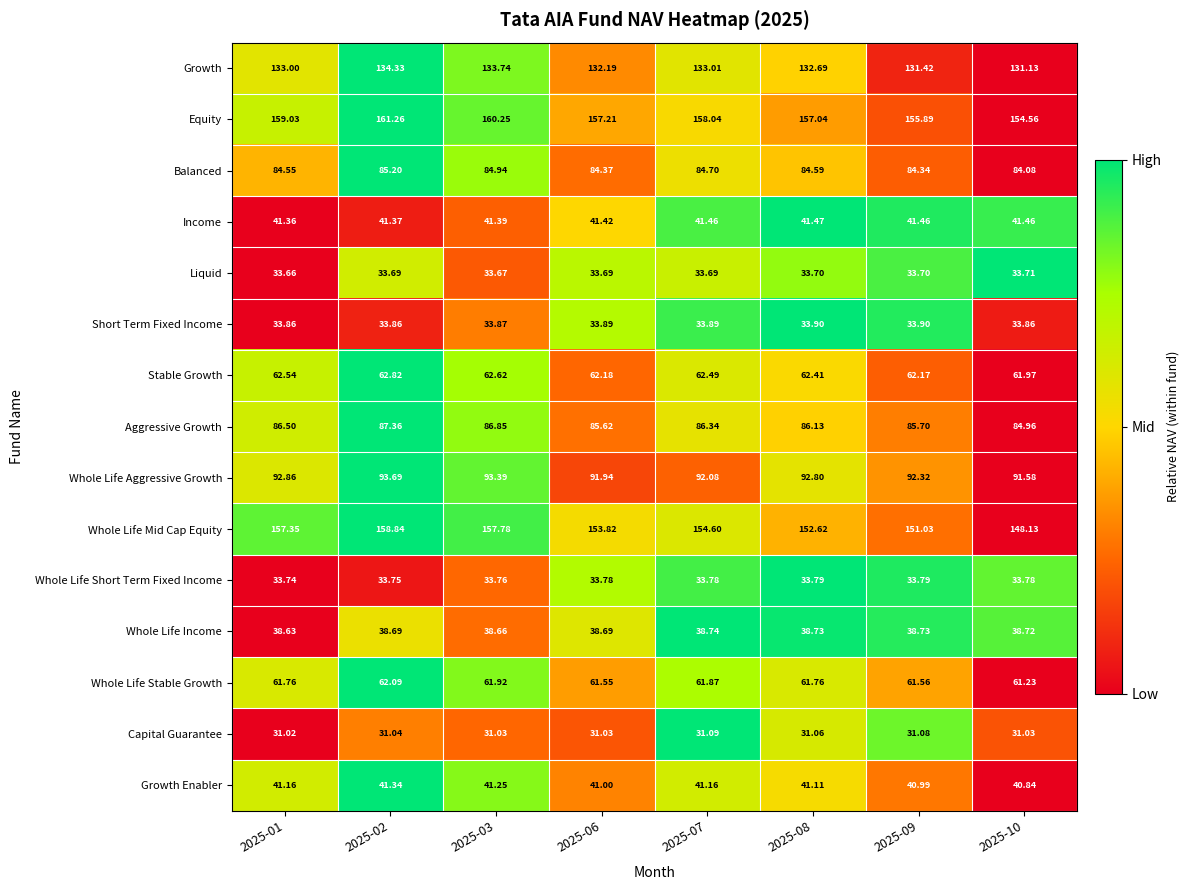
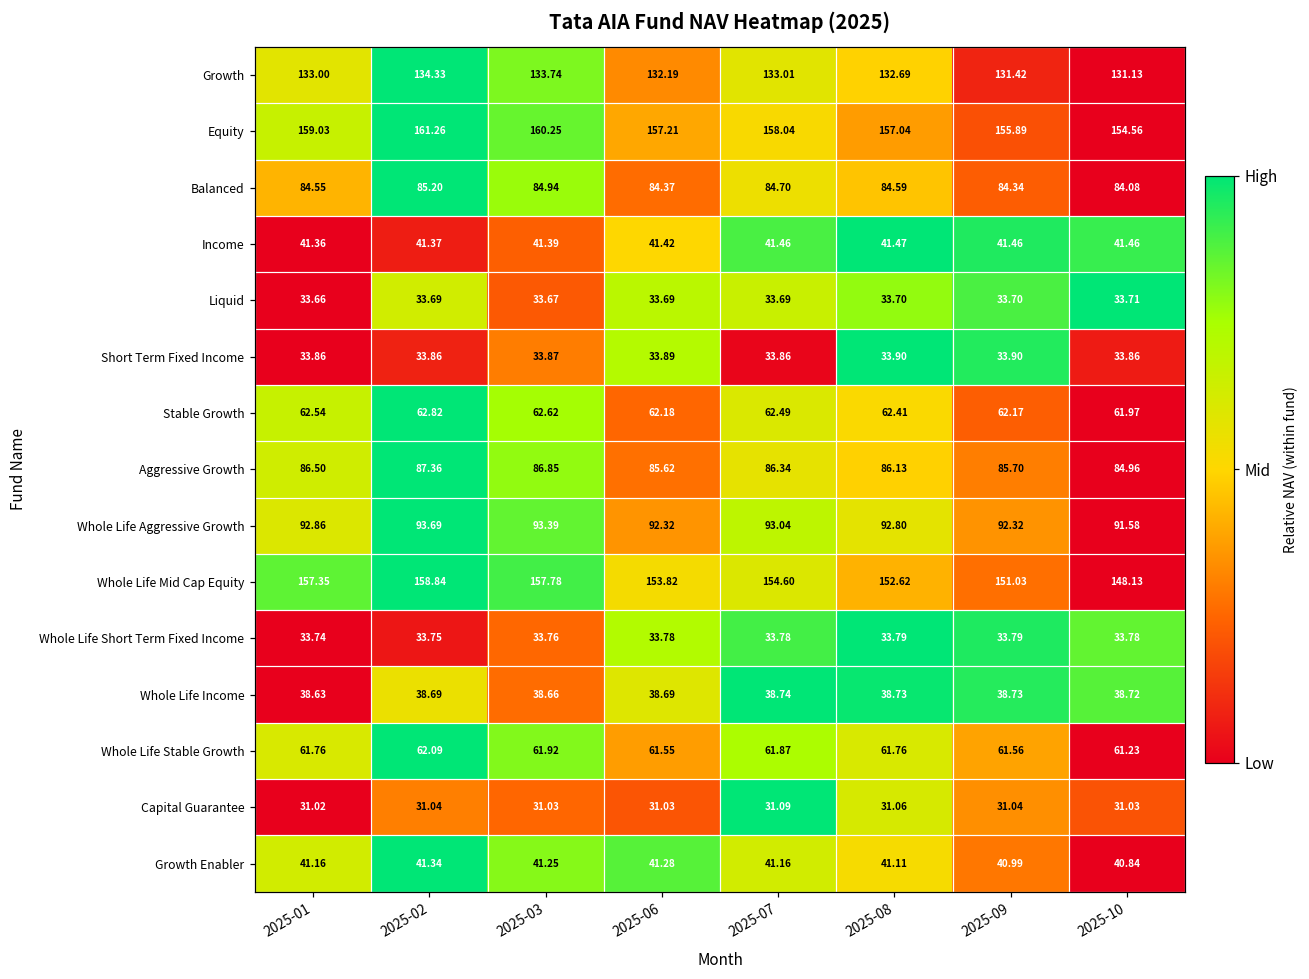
  {
    "Growth": {
      "2025-01": 133.00,
      "2025-02": 134.33,
      "2025-03": 133.74,
      "2025-06": 132.19,
      "2025-07": 133.01,
      "2025-08": 132.69,
      "2025-09": 131.42,
      "2025-10": 131.13
    },
    "Equity": {
      "2025-01": 159.03,
      "2025-02": 161.26,
      "2025-03": 160.25,
      "2025-06": 157.21,
      "2025-07": 158.04,
      "2025-08": 157.04,
      "2025-09": 155.89,
      "2025-10": 154.56
    },
    "Balanced": {
      "2025-01": 84.55,
      "2025-02": 85.20,
      "2025-03": 84.94,
      "2025-06": 84.37,
      "2025-07": 84.70,
      "2025-08": 84.59,
      "2025-09": 84.34,
      "2025-10": 84.08
    },
    "Income": {
      "2025-01": 41.36,
      "2025-02": 41.37,
      "2025-03": 41.39,
      "2025-06": 41.42,
      "2025-07": 41.46,
      "2025-08": 41.47,
      "2025-09": 41.46,
      "2025-10": 41.46
    },
    "Liquid": {
      "2025-01": 33.66,
      "2025-02": 33.69,
      "2025-03": 33.67,
      "2025-06": 33.69,
      "2025-07": 33.69,
      "2025-08": 33.70,
      "2025-09": 33.70,
      "2025-10": 33.71
    },
    "Short Term Fixed Income": {
      "2025-01": 33.86,
      "2025-02": 33.86,
      "2025-03": 33.87,
      "2025-06": 33.89,
-     "2025-07": 33.89,
+     "2025-07": 33.86,
      "2025-08": 33.90,
      "2025-09": 33.90,
      "2025-10": 33.86
    },
    "Stable Growth": {
      "2025-01": 62.54,
      "2025-02": 62.82,
      "2025-03": 62.62,
      "2025-06": 62.18,
      "2025-07": 62.49,
      "2025-08": 62.41,
      "2025-09": 62.17,
      "2025-10": 61.97
    },
    "Aggressive Growth": {
      "2025-01": 86.50,
      "2025-02": 87.36,
      "2025-03": 86.85,
      "2025-06": 85.62,
      "2025-07": 86.34,
      "2025-08": 86.13,
      "2025-09": 85.70,
      "2025-10": 84.96
    },
    "Whole Life Aggressive Growth": {
      "2025-01": 92.86,
      "2025-02": 93.69,
      "2025-03": 93.39,
-     "2025-06": 91.94,
-     "2025-07": 92.08,
+     "2025-06": 92.32,
+     "2025-07": 93.04,
      "2025-08": 92.80,
      "2025-09": 92.32,
      "2025-10": 91.58
    },
    "Whole Life Mid Cap Equity": {
      "2025-01": 157.35,
      "2025-02": 158.84,
      "2025-03": 157.78,
      "2025-06": 153.82,
      "2025-07": 154.60,
      "2025-08": 152.62,
      "2025-09": 151.03,
      "2025-10": 148.13
    },
    "Whole Life Short Term Fixed Income": {
      "2025-01": 33.74,
      "2025-02": 33.75,
      "2025-03": 33.76,
      "2025-06": 33.78,
      "2025-07": 33.78,
      "2025-08": 33.79,
      "2025-09": 33.79,
      "2025-10": 33.78
    },
    "Whole Life Income": {
      "2025-01": 38.63,
      "2025-02": 38.69,
      "2025-03": 38.66,
      "2025-06": 38.69,
      "2025-07": 38.74,
      "2025-08": 38.73,
      "2025-09": 38.73,
      "2025-10": 38.72
    },
    "Whole Life Stable Growth": {
      "2025-01": 61.76,
      "2025-02": 62.09,
      "2025-03": 61.92,
      "2025-06": 61.55,
      "2025-07": 61.87,
      "2025-08": 61.76,
      "2025-09": 61.56,
      "2025-10": 61.23
    },
    "Capital Guarantee": {
      "2025-01": 31.02,
      "2025-02": 31.04,
      "2025-03": 31.03,
      "2025-06": 31.03,
      "2025-07": 31.09,
      "2025-08": 31.06,
-     "2025-09": 31.08,
+     "2025-09": 31.04,
      "2025-10": 31.03
    },
    "Growth Enabler": {
      "2025-01": 41.16,
      "2025-02": 41.34,
      "2025-03": 41.25,
-     "2025-06": 41.00,
+     "2025-06": 41.28,
      "2025-07": 41.16,
      "2025-08": 41.11,
      "2025-09": 40.99,
      "2025-10": 40.84
    }
  }
